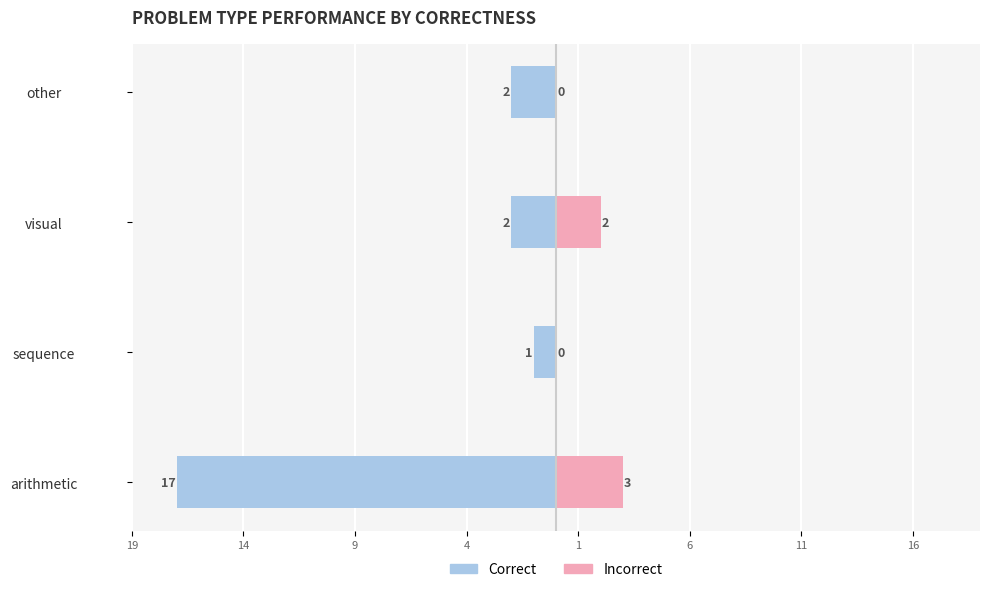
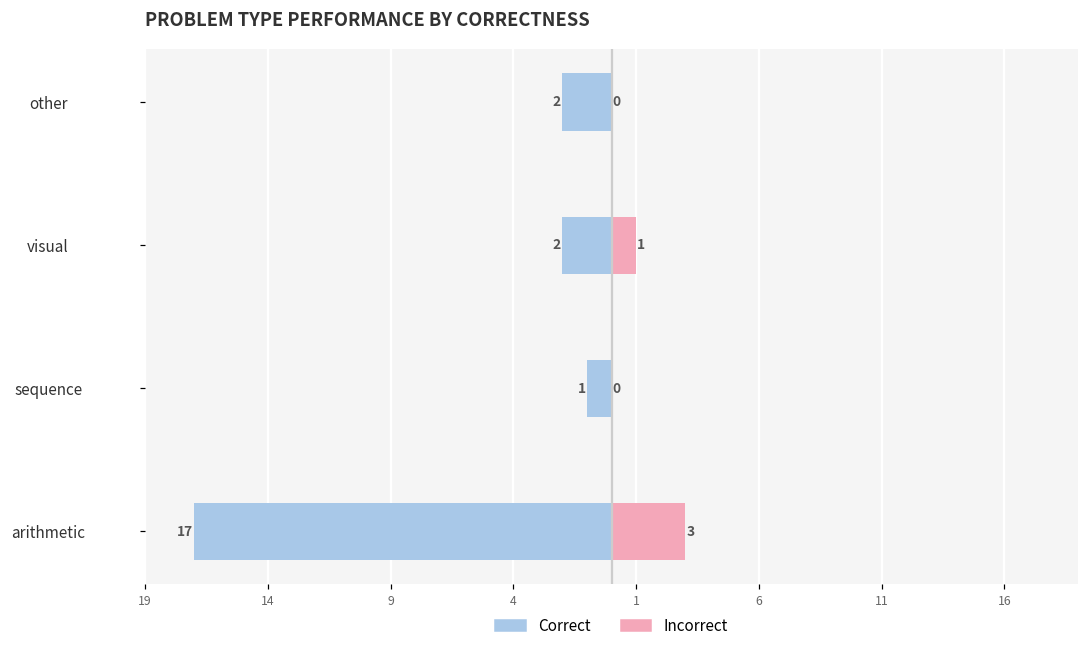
  {
    "Incorrect": {
      "other": 0,
-     "visual": 2,
+     "visual": 1,
      "sequence": 0,
      "arithmetic": 3
    }
  }
